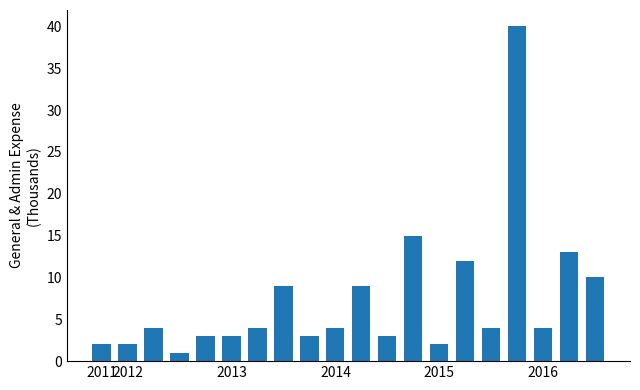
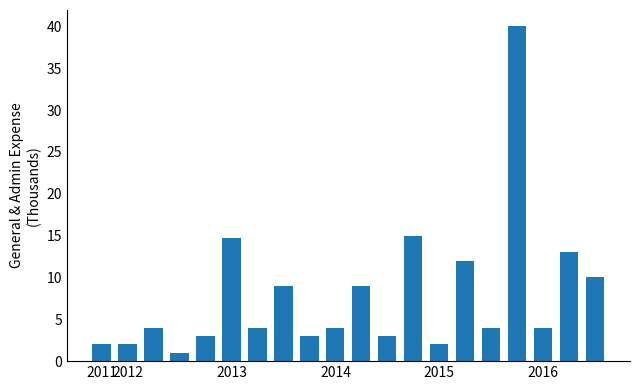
  {
-   "2013": 3,
+   "2013": 15,
    "2014": 4,
    "2015": 2,
    "2016": 4
  }
